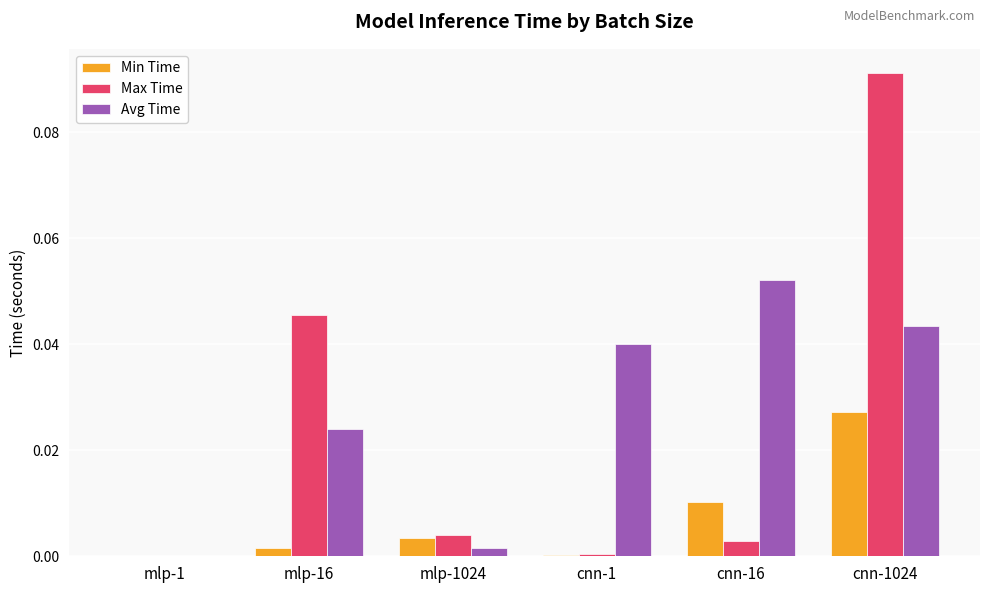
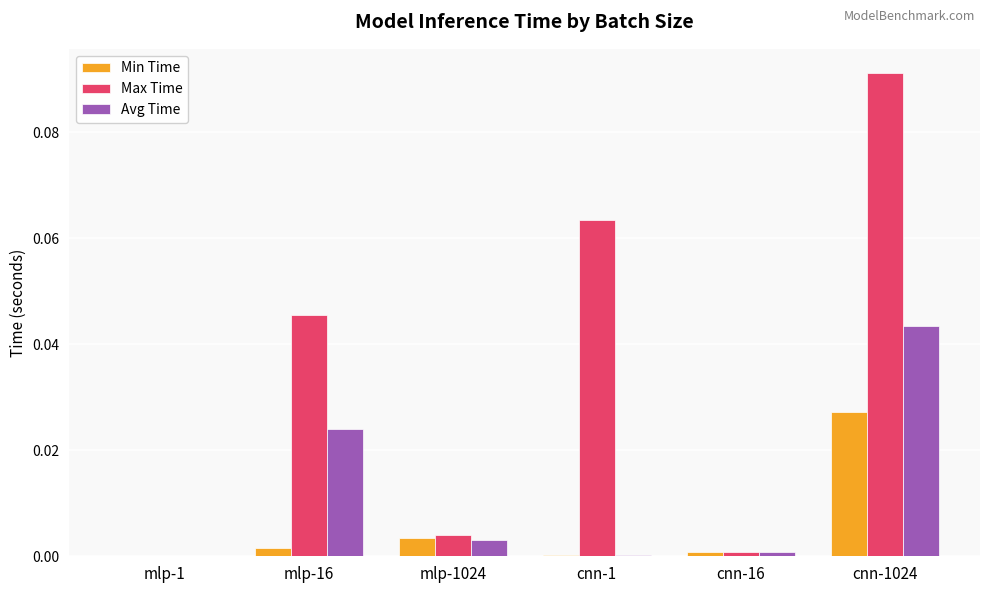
  {
    "Min Time": {
      "mlp-16": 0.002,
      "mlp-1024": 0.003,
-     "cnn-16": 0.010,
+     "cnn-16": 0.001,
      "cnn-1024": 0.027
    },
    "Max Time": {
      "mlp-16": 0.045,
      "mlp-1024": 0.004,
-     "cnn-1": 0.000,
-     "cnn-16": 0.003,
+     "cnn-1": 0.064,
+     "cnn-16": 0.001,
      "cnn-1024": 0.091
    },
    "Avg Time": {
      "mlp-16": 0.024,
-     "mlp-1024": 0.001,
-     "cnn-1": 0.040,
-     "cnn-16": 0.052,
+     "mlp-1024": 0.003,
+     "cnn-1": 0.000,
+     "cnn-16": 0.001,
      "cnn-1024": 0.043
    }
  }
